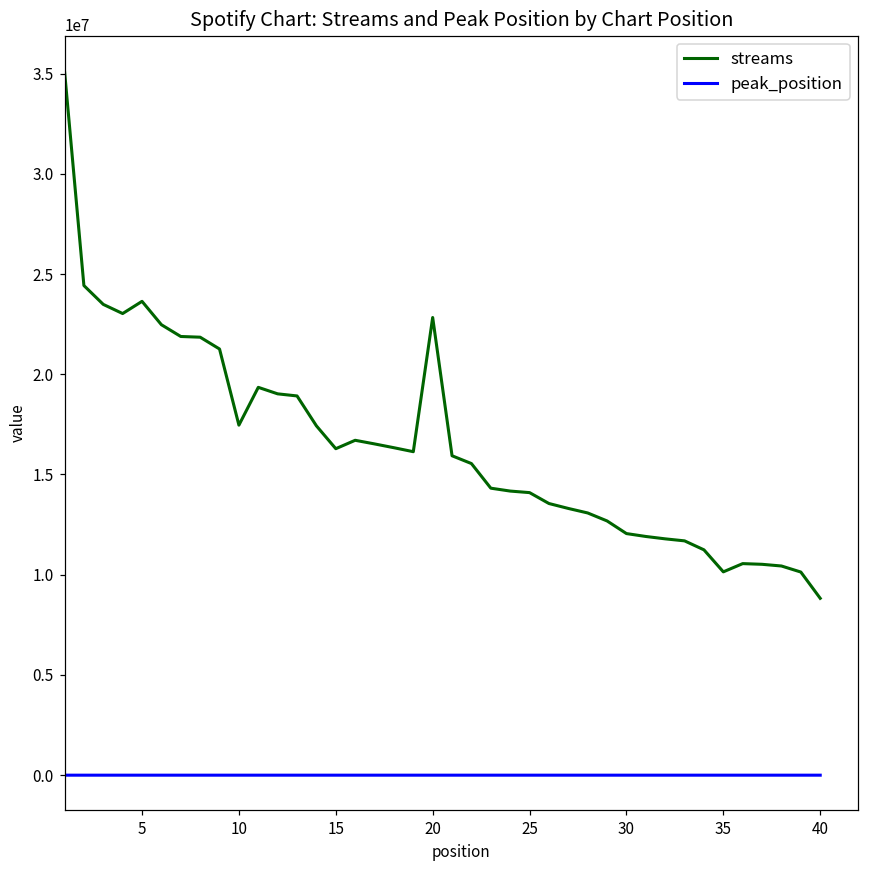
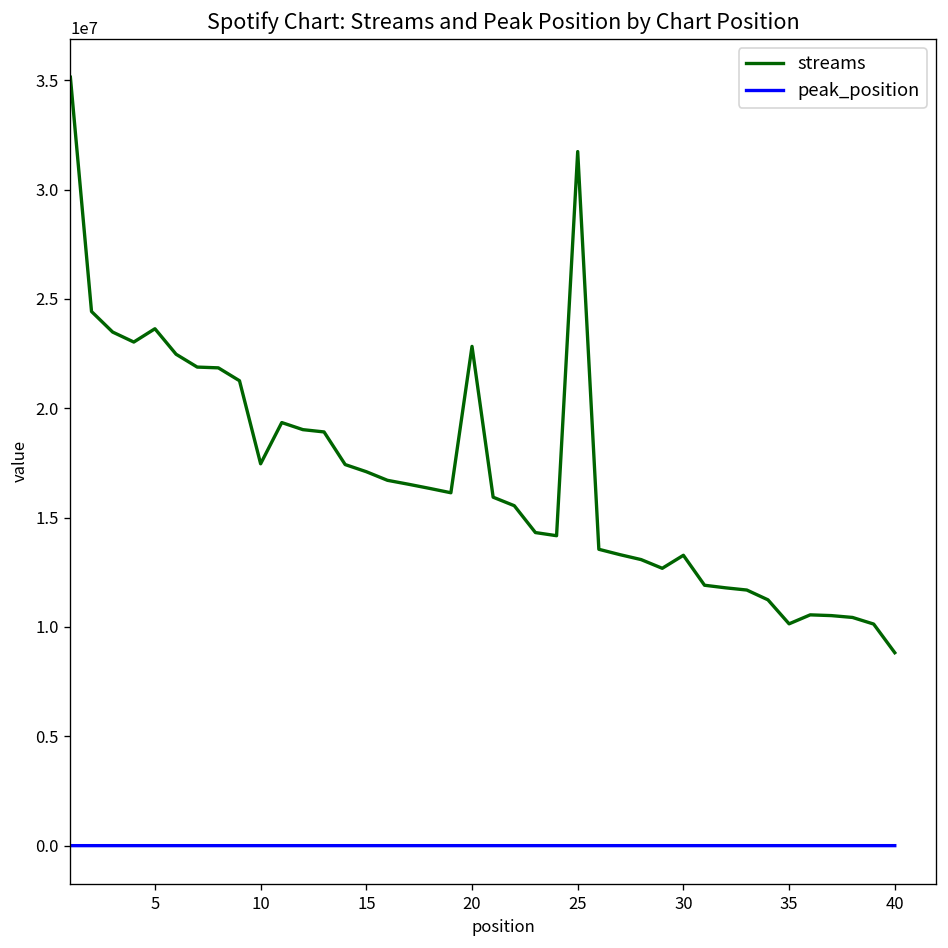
  {
    "streams": {
      "5": 23600000,
      "10": 17500000,
-     "15": 16300000,
+     "15": 17100000,
      "20": 22800000,
-     "25": 14100000,
-     "30": 12100000,
+     "25": 31700000,
+     "30": 13300000,
      "35": 10100000,
      "40": 8800000
    },
    "peak_position": {
      "5": 0,
      "10": 0,
      "15": 0,
      "20": 0,
      "25": 0,
      "30": 0,
      "35": 0,
      "40": 0
    }
  }
